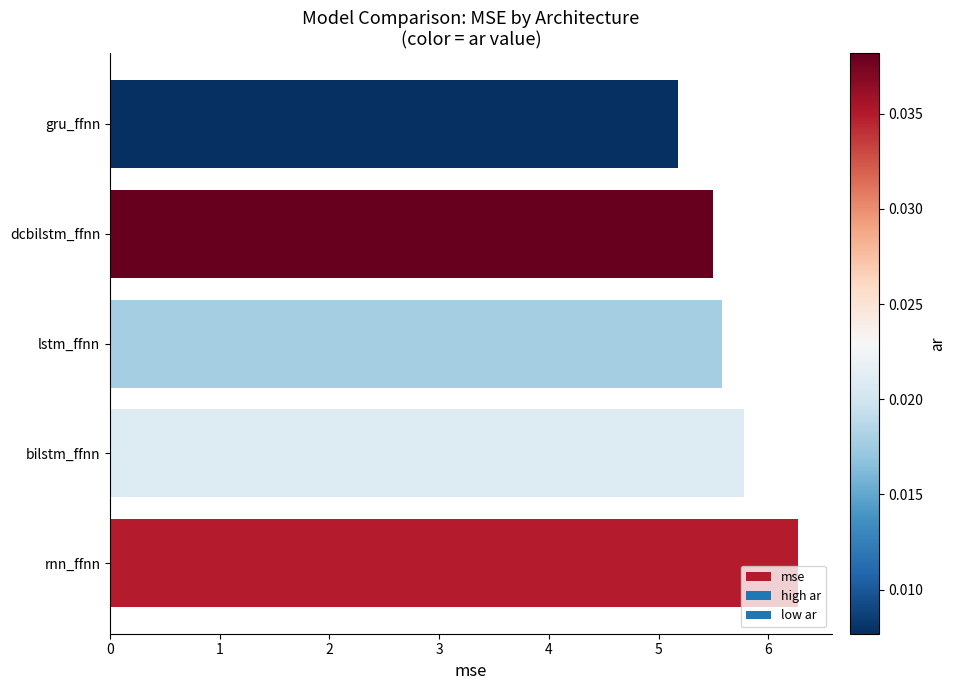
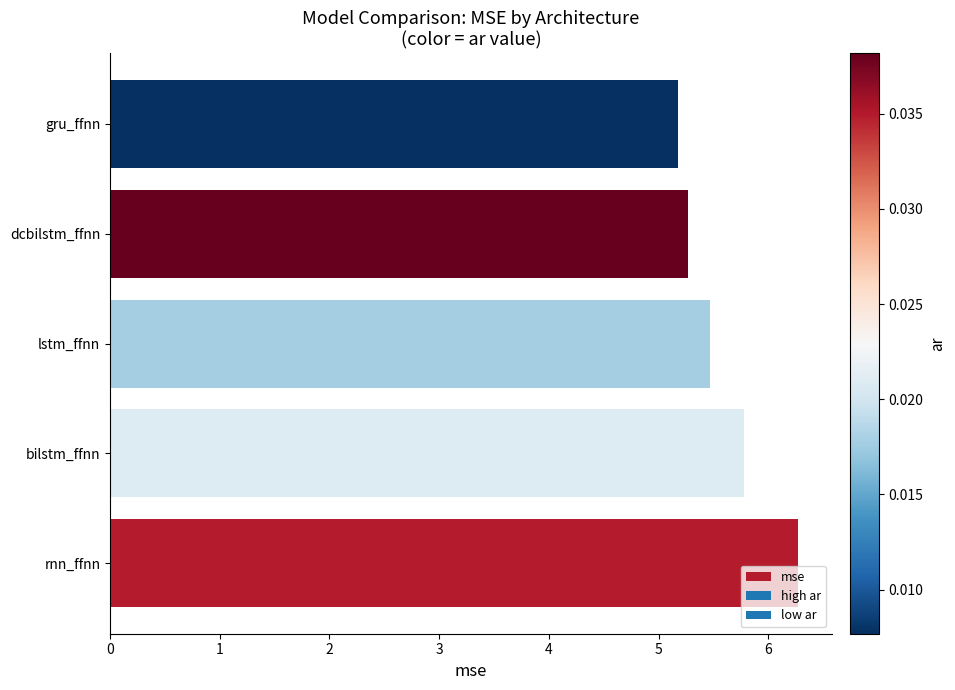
  {
    "gru_ffnn": 5.18,
-   "dcbilstm_ffnn": 5.50,
-   "lstm_ffnn": 5.58,
+   "dcbilstm_ffnn": 5.27,
+   "lstm_ffnn": 5.47,
    "bilstm_ffnn": 5.78,
    "rnn_ffnn": 6.27
  }
